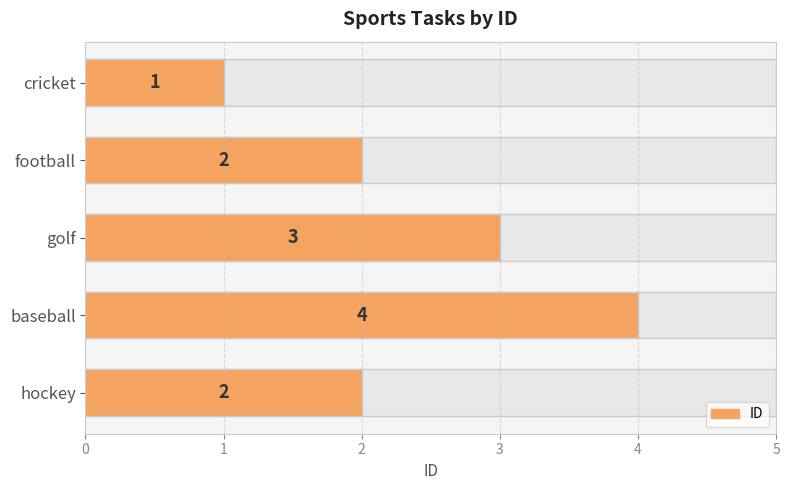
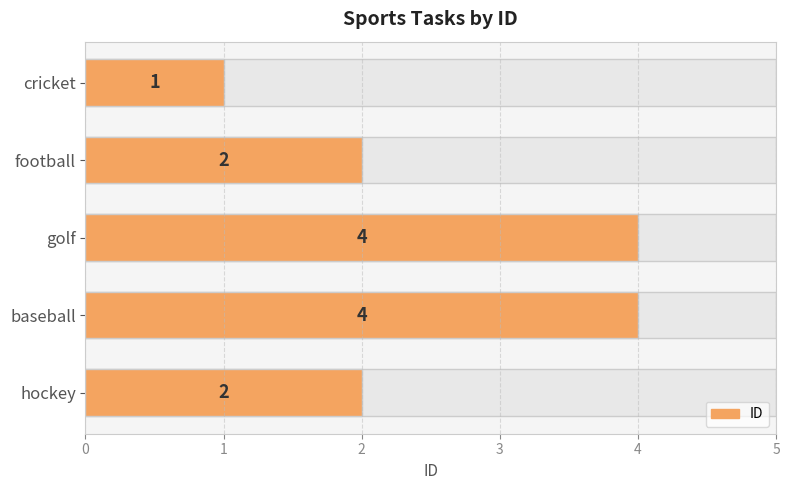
  {
    "ID": {
-     "golf": 3
+     "golf": 4
    }
  }
